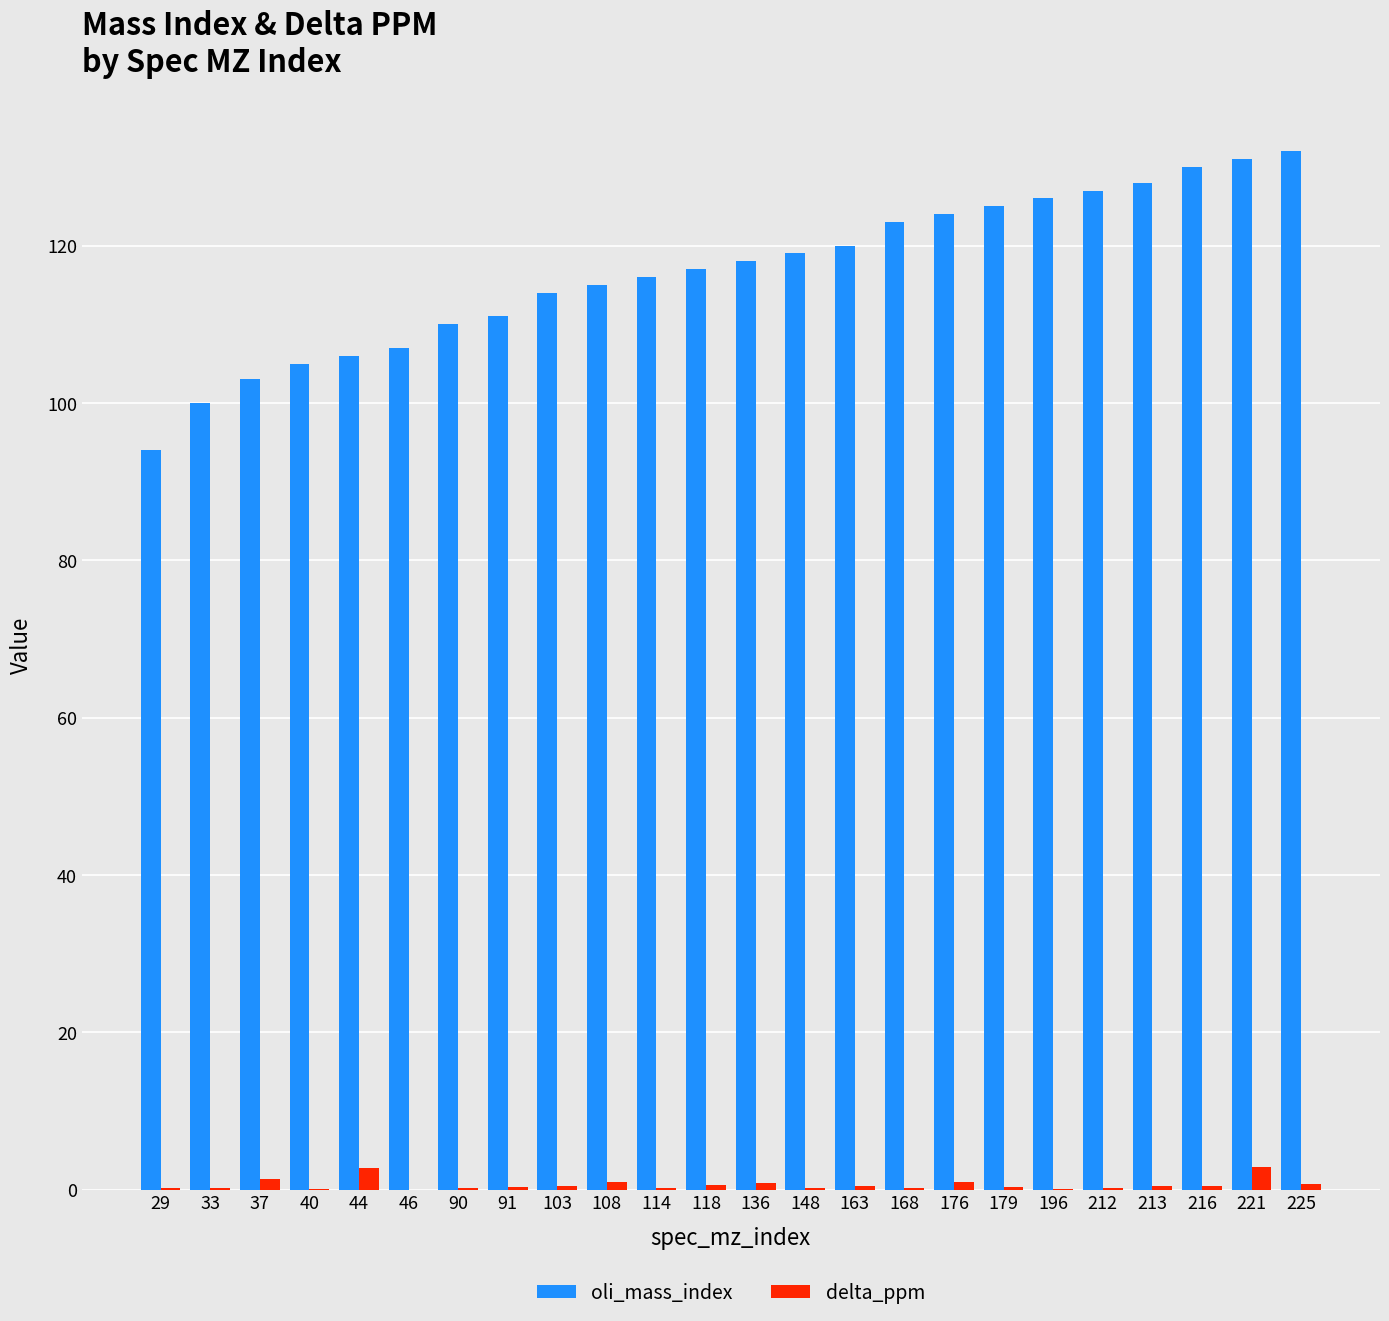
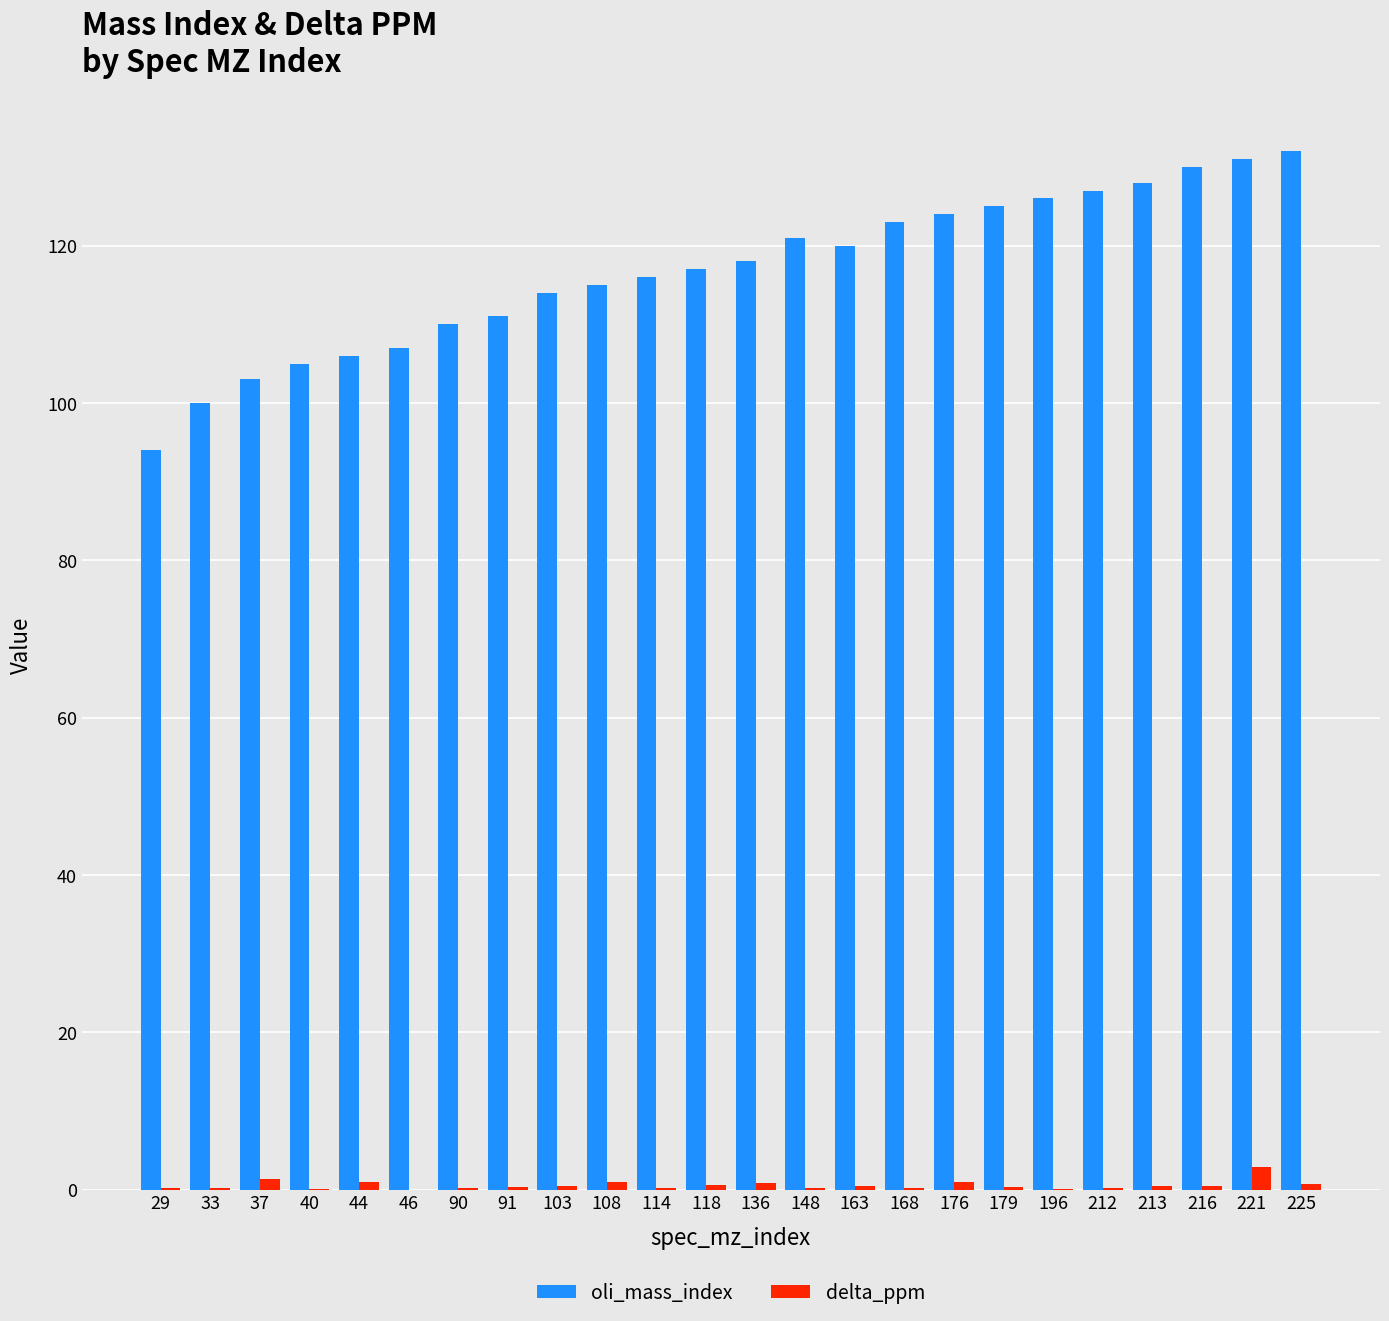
  {
    "oli_mass_index": {
      "29": 94,
      "33": 100,
      "37": 103,
      "40": 105,
      "44": 106,
      "46": 107,
      "90": 110,
      "91": 111,
      "103": 114,
      "108": 115,
      "114": 116,
      "118": 117,
      "136": 118,
-     "148": 119,
+     "148": 121,
      "163": 120,
      "168": 123,
      "176": 124,
      "179": 125,
      "196": 126,
      "212": 127,
      "213": 128,
      "216": 130,
      "221": 131,
      "225": 132
    },
    "delta_ppm": {
      "37": 1,
-     "44": 3,
+     "44": 1,
      "91": 0,
      "103": 1,
      "108": 1,
      "118": 1,
      "136": 1,
      "163": 1,
      "176": 1,
      "213": 1,
      "216": 1,
      "221": 3,
      "225": 1
    }
  }
